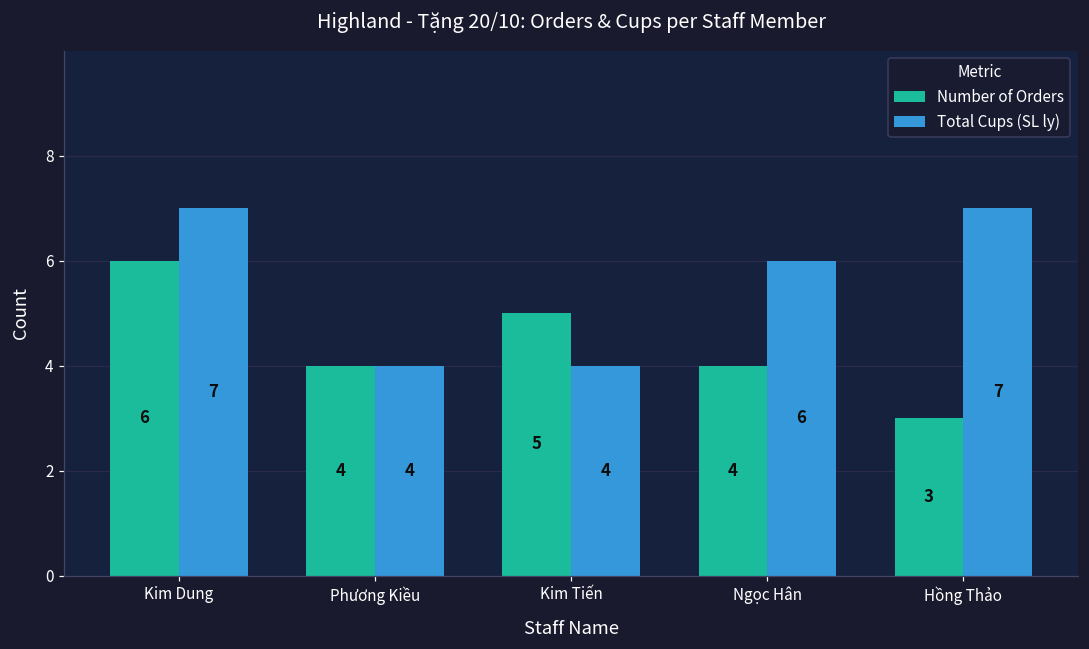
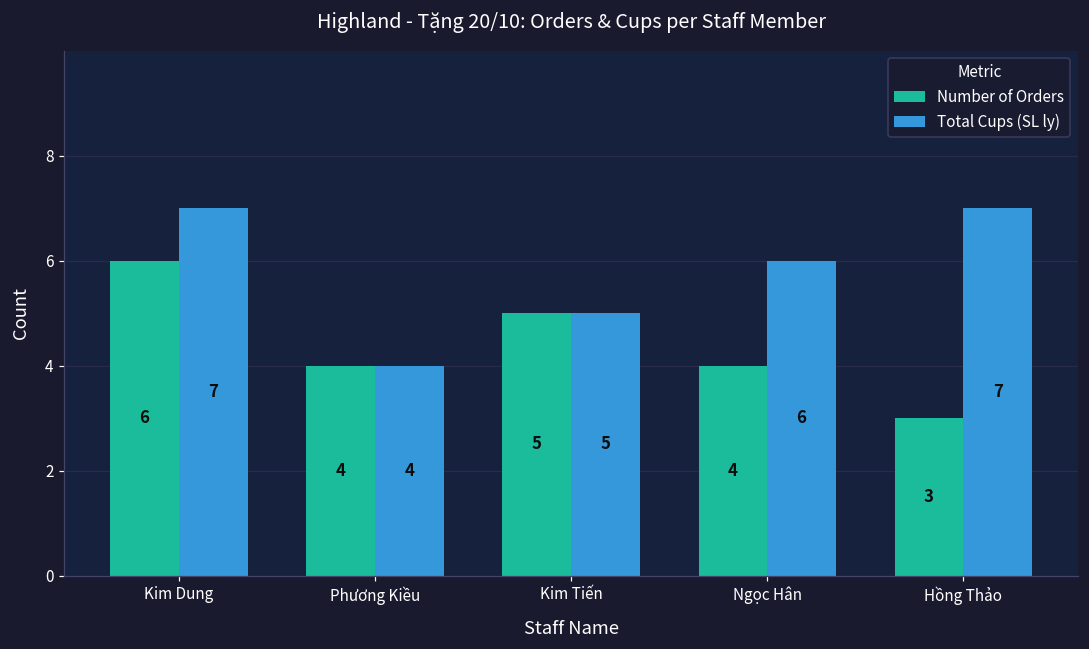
  {
    "Number of Orders": {
      "Kim Dung": 6,
      "Phương Kiều": 4,
      "Kim Tiến": 5,
      "Ngọc Hân": 4,
      "Hồng Thảo": 3
    },
    "Total Cups (SL ly)": {
      "Kim Dung": 7,
      "Phương Kiều": 4,
-     "Kim Tiến": 4,
+     "Kim Tiến": 5,
      "Ngọc Hân": 6,
      "Hồng Thảo": 7
    }
  }
